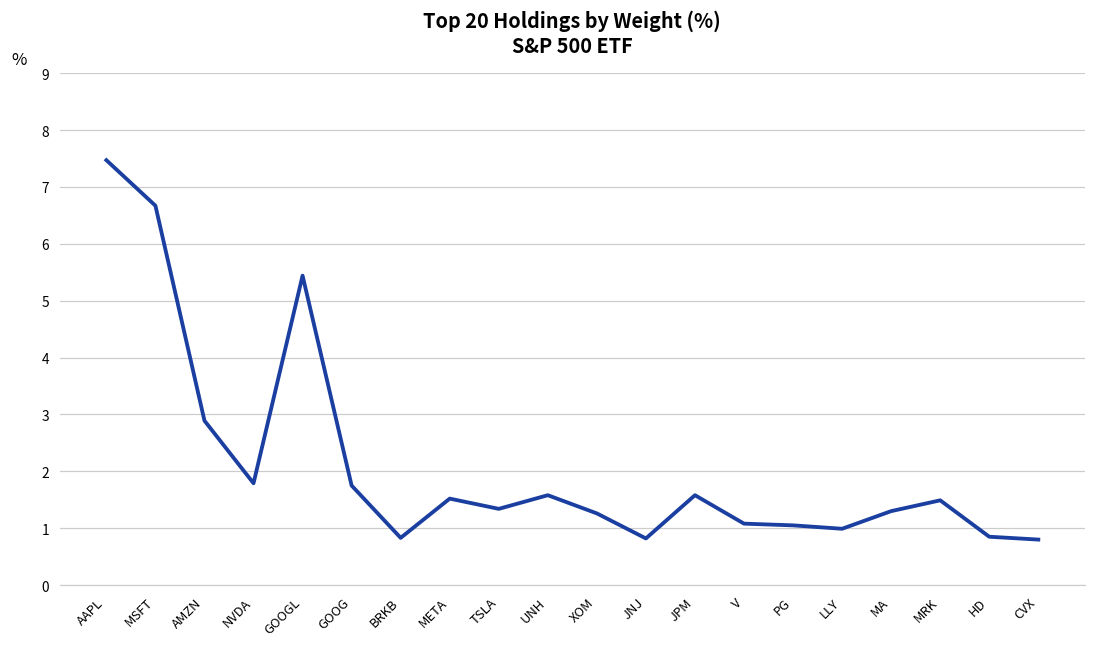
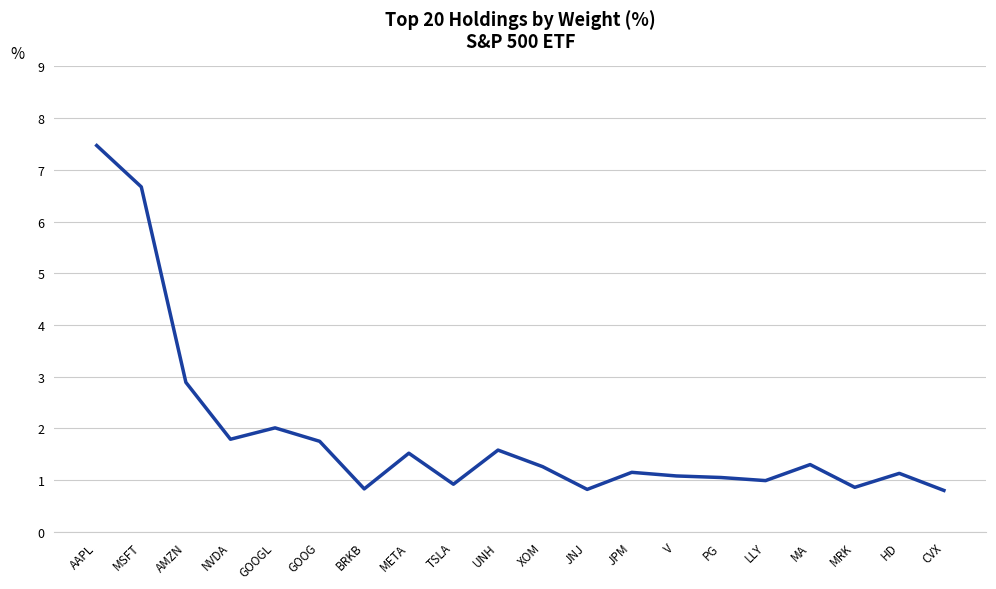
  {
    "AAPL": 7.5,
    "MSFT": 6.7,
    "AMZN": 2.9,
    "NVDA": 1.8,
-   "GOOGL": 5.4,
+   "GOOGL": 2.0,
    "GOOG": 1.8,
    "BRKB": 0.8,
    "META": 1.5,
-   "TSLA": 1.3,
+   "TSLA": 0.9,
    "UNH": 1.6,
    "XOM": 1.3,
    "JNJ": 0.8,
-   "JPM": 1.6,
+   "JPM": 1.2,
    "V": 1.1,
    "PG": 1.1,
    "LLY": 1.0,
    "MA": 1.3,
-   "MRK": 1.5,
-   "HD": 0.9,
+   "MRK": 0.9,
+   "HD": 1.1,
    "CVX": 0.8
  }
